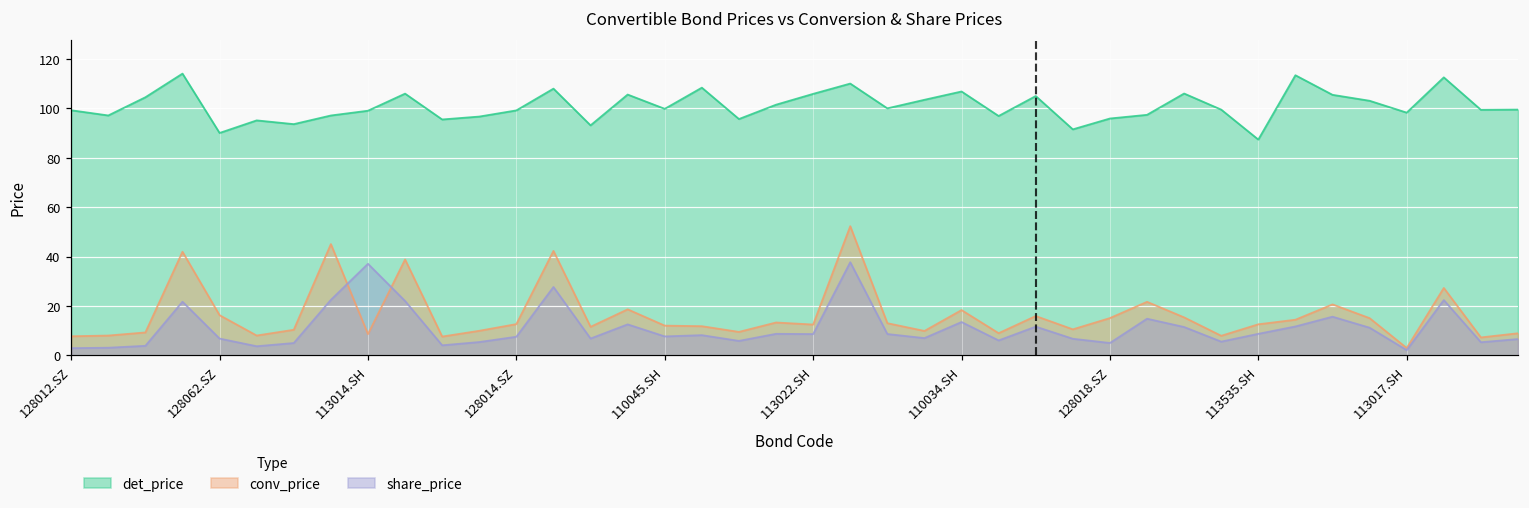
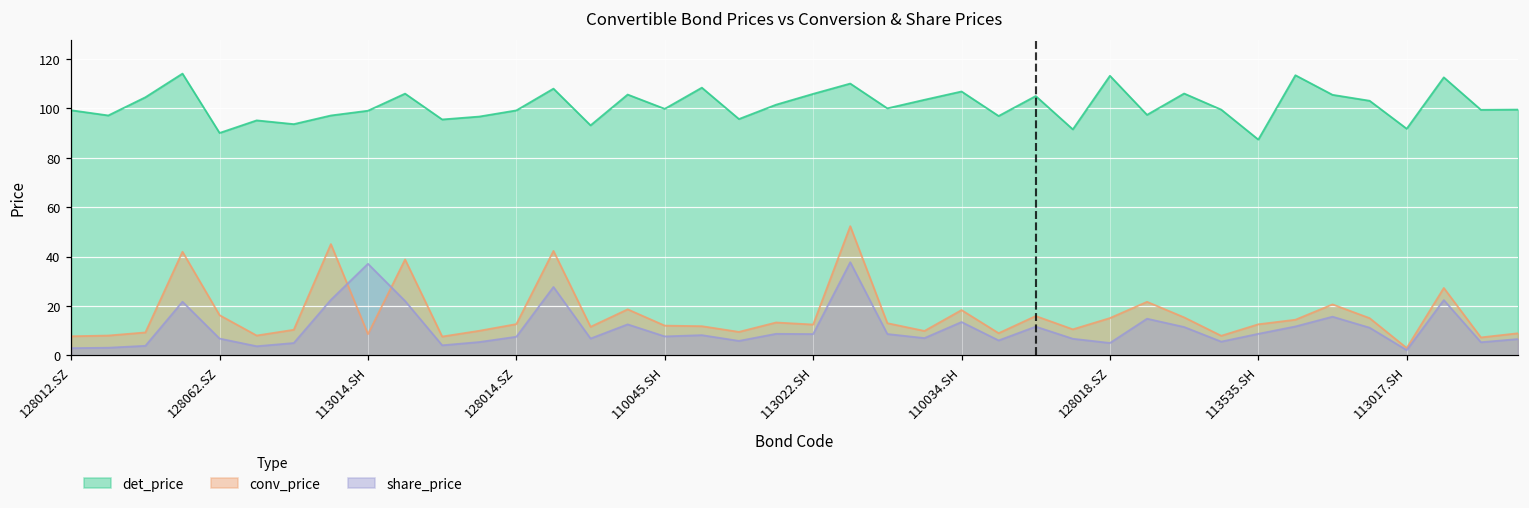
  {
    "det_price": {
      "128012.SZ": 99,
      "128062.SZ": 90,
      "113014.SH": 99,
      "128014.SZ": 99,
      "110045.SH": 100,
      "113022.SH": 106,
      "110034.SH": 107,
-     "128018.SZ": 96,
+     "128018.SZ": 113,
      "113535.SH": 87,
-     "113017.SH": 98
+     "113017.SH": 92
    },
    "conv_price": {
      "128012.SZ": 8,
      "128062.SZ": 16,
      "113014.SH": 9,
      "128014.SZ": 13,
      "110045.SH": 12,
      "113022.SH": 12,
      "110034.SH": 18,
      "128018.SZ": 15,
      "113535.SH": 13
    },
    "share_price": {
      "128012.SZ": 3,
      "128062.SZ": 7,
      "113014.SH": 37,
      "128014.SZ": 8,
      "110045.SH": 8,
      "113022.SH": 9,
      "110034.SH": 13,
      "128018.SZ": 5,
      "113535.SH": 9
    }
  }
